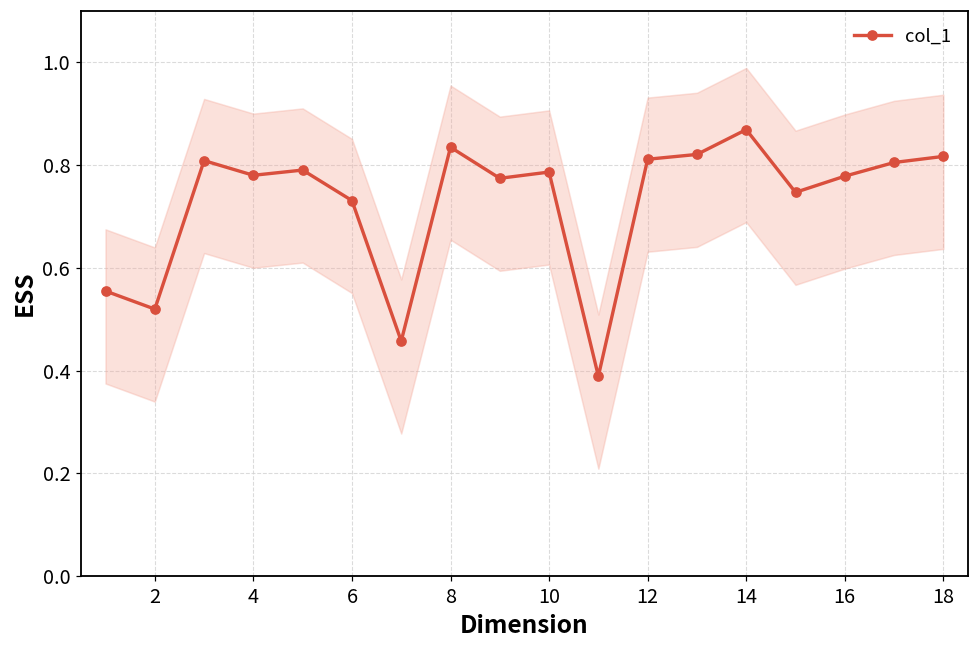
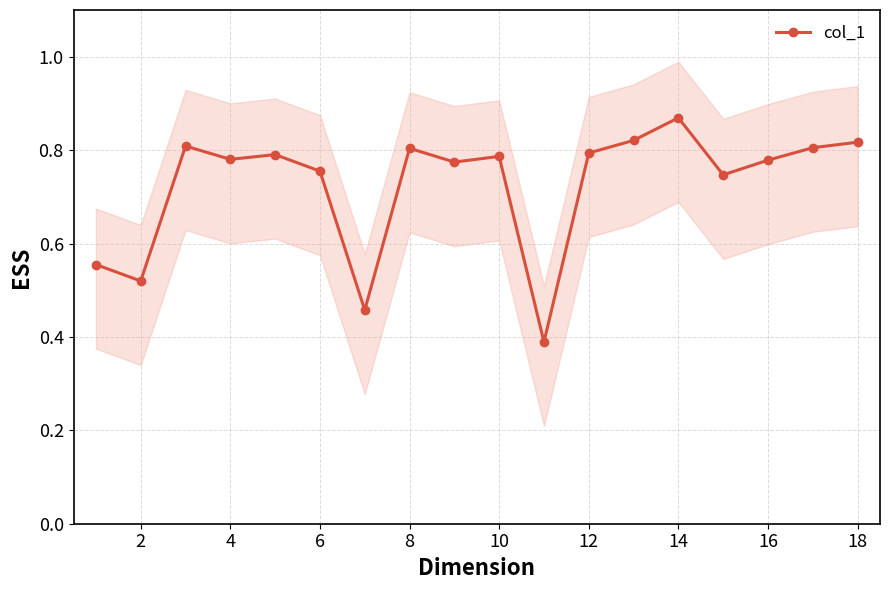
  {
    "col_1": {
      "2": 0.52,
      "4": 0.78,
-     "6": 0.73,
-     "8": 0.83,
+     "6": 0.76,
+     "8": 0.80,
      "10": 0.79,
-     "12": 0.81,
+     "12": 0.79,
      "14": 0.87,
      "16": 0.78,
      "18": 0.82
    }
  }
